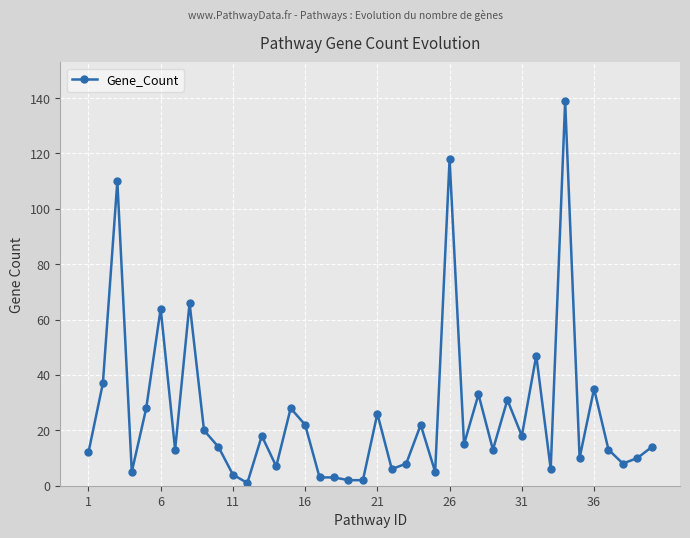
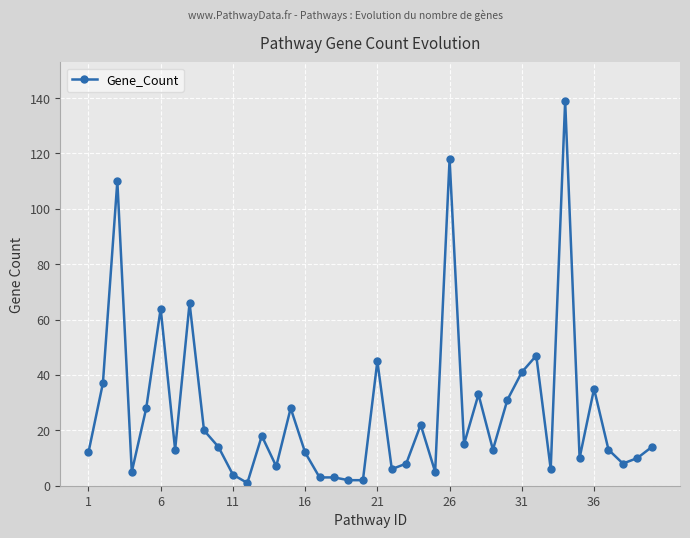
  {
    "1": 12,
    "6": 64,
    "11": 4,
-   "16": 22,
-   "21": 26,
+   "16": 12,
+   "21": 45,
    "26": 118,
-   "31": 18,
+   "31": 41,
    "36": 35
  }
